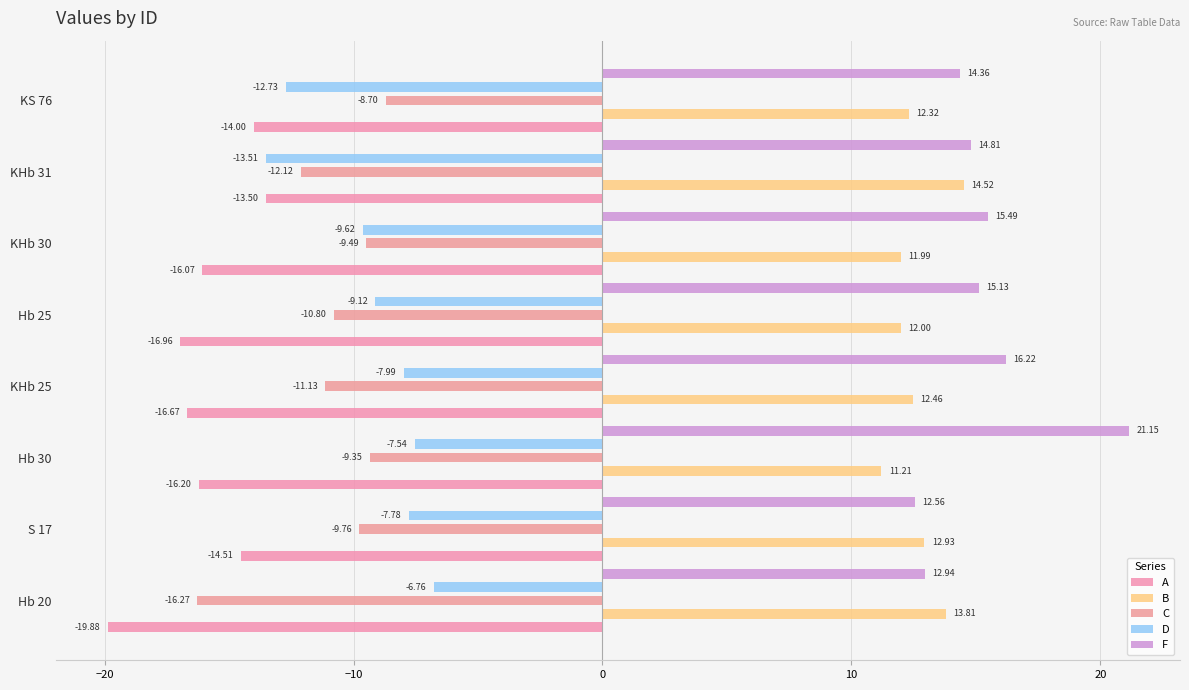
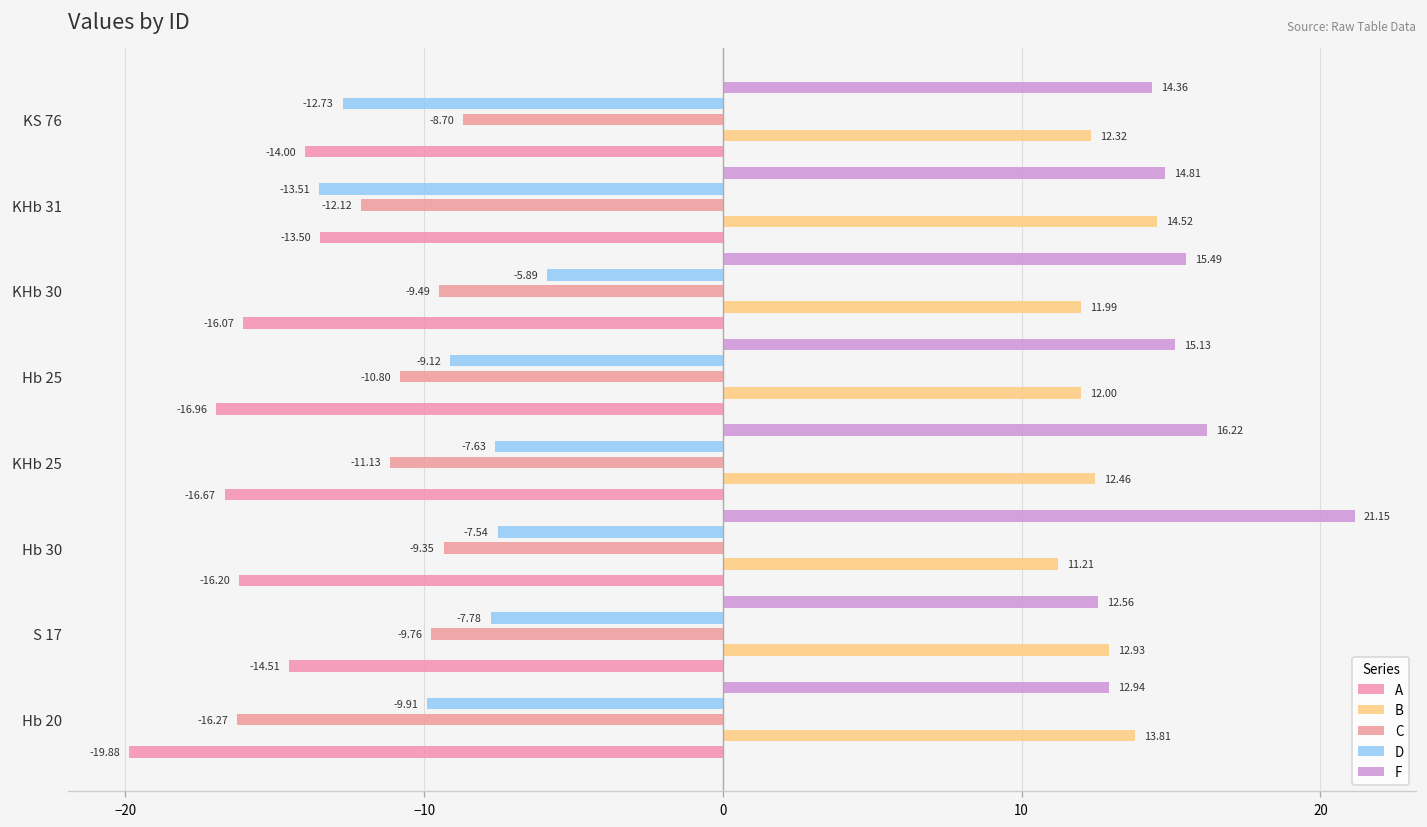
  {
    "D": {
      "KS 76": -12.73,
      "KHb 31": -13.51,
-     "KHb 30": -9.62,
+     "KHb 30": -5.89,
      "Hb 25": -9.12,
-     "KHb 25": -7.99,
+     "KHb 25": -7.63,
      "Hb 30": -7.54,
      "S 17": -7.78,
-     "Hb 20": -6.76
+     "Hb 20": -9.91
    }
  }
